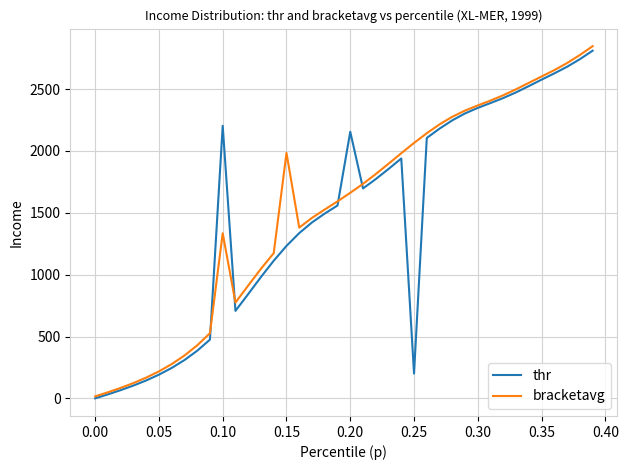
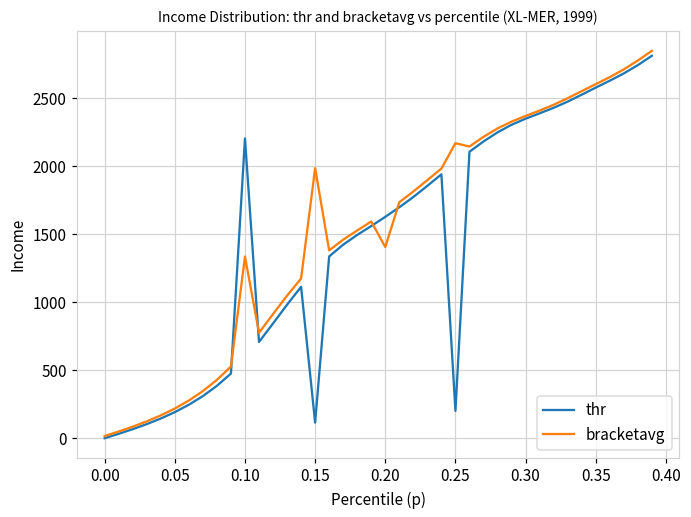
  {
    "thr": {
      "0.05": 190,
      "0.10": 2200,
-     "0.15": 1230,
-     "0.20": 2160,
+     "0.15": 110,
+     "0.20": 1630,
      "0.25": 200,
      "0.35": 2580
    },
    "bracketavg": {
      "0.05": 220,
      "0.10": 1330,
      "0.15": 1980,
-     "0.20": 1660,
-     "0.25": 2060,
+     "0.20": 1400,
+     "0.25": 2170,
      "0.35": 2600
    }
  }
